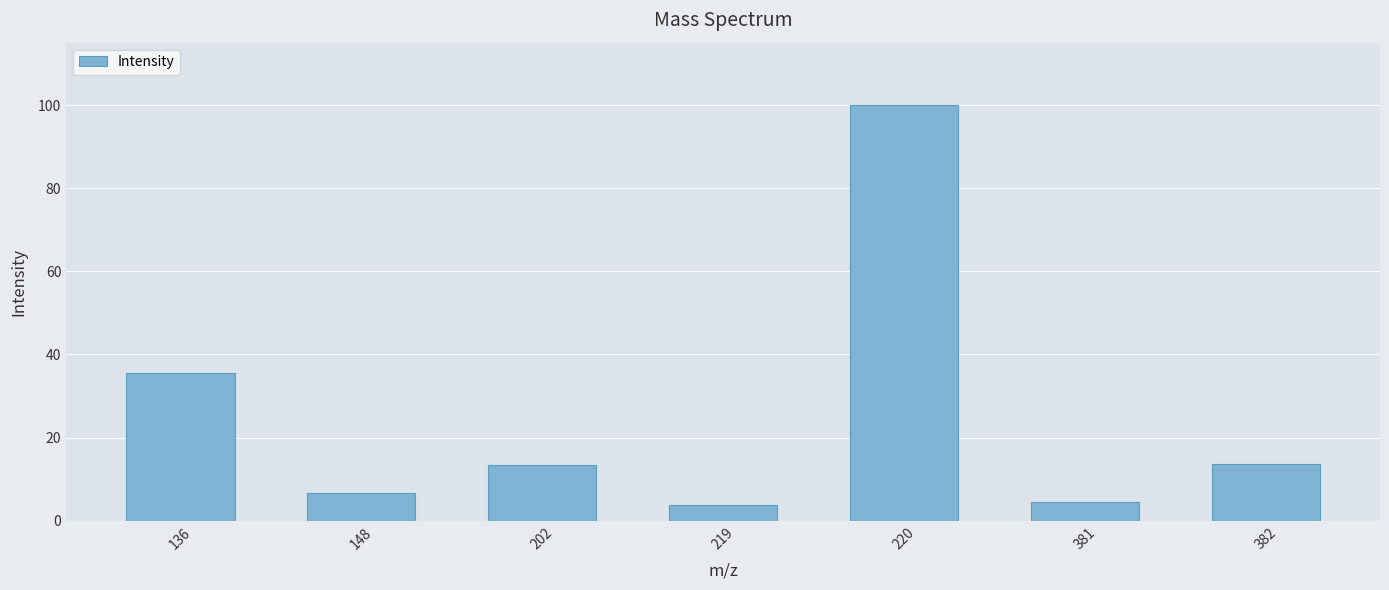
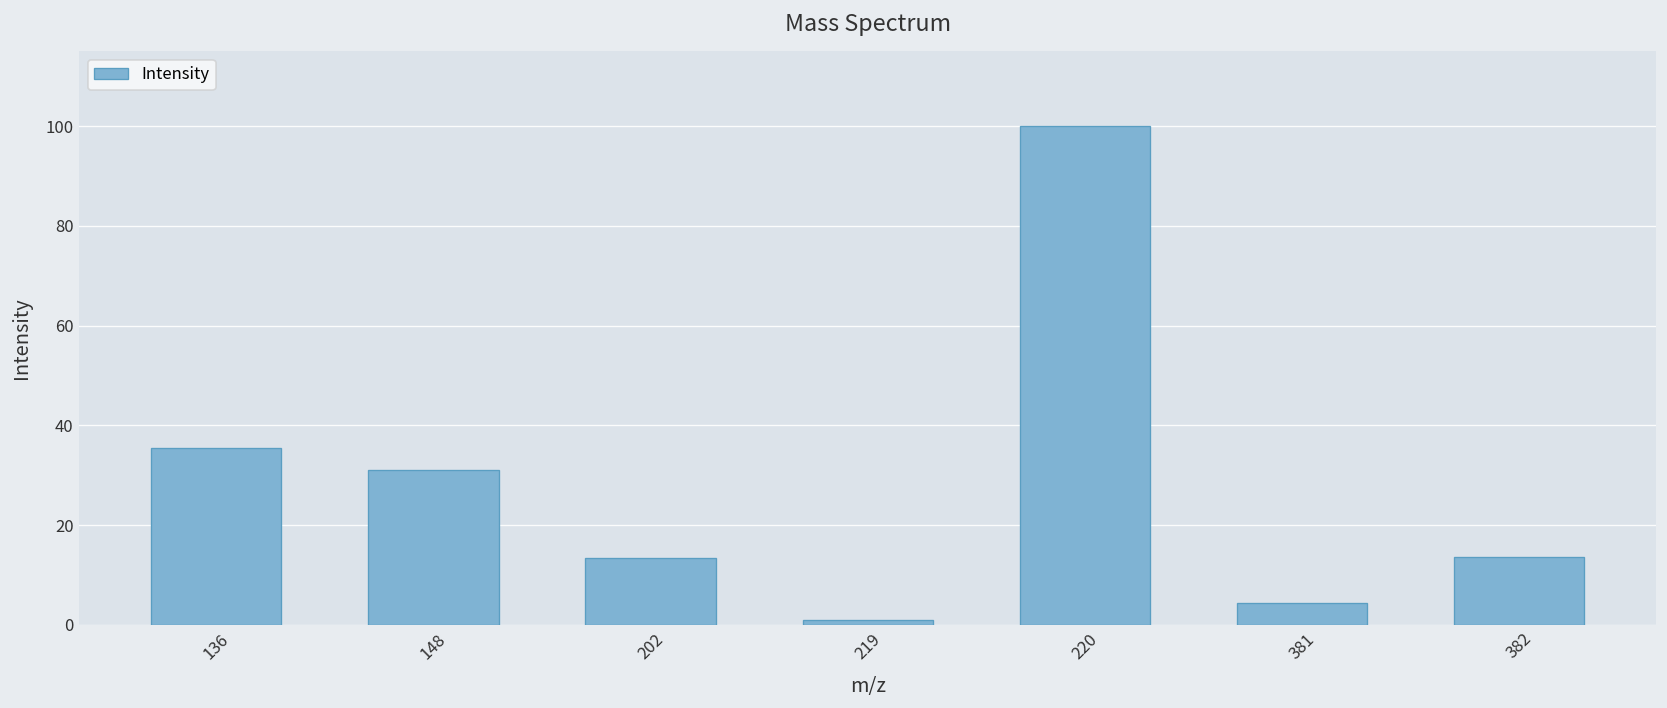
  {
    "136": 36,
-   "148": 7,
+   "148": 31,
    "202": 13,
-   "219": 4,
+   "219": 1,
    "220": 100,
    "381": 4,
    "382": 14
  }
